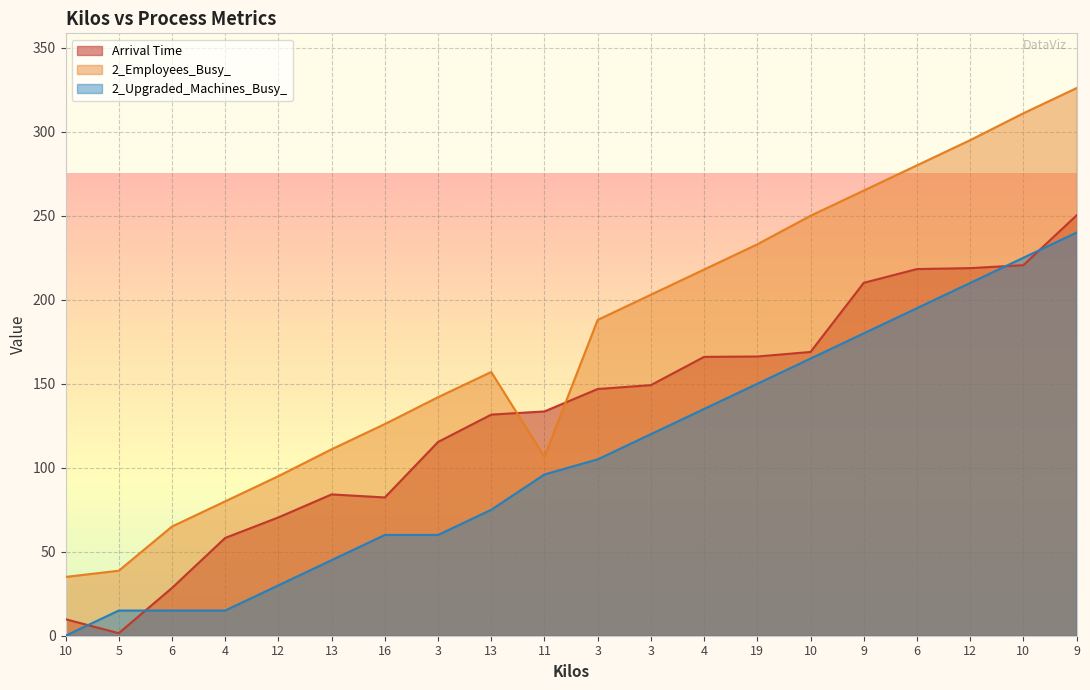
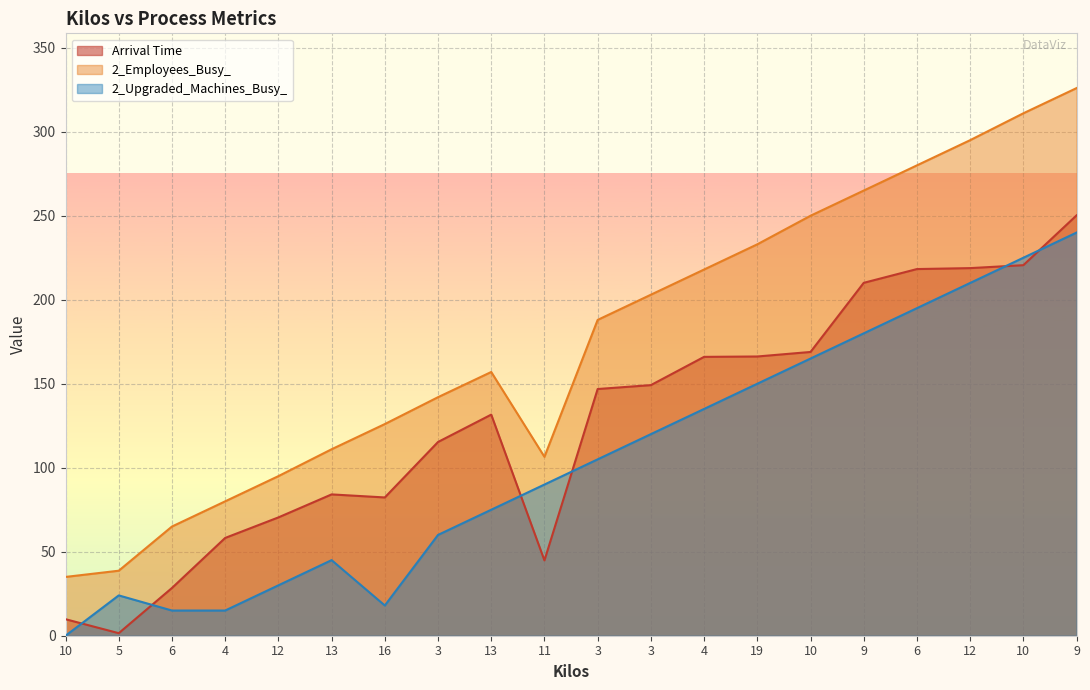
  {
    "Arrival Time": {
      "5": 2,
      "16": 82,
-     "11": 134,
+     "11": 45,
      "19": 166
    },
    "2_Employees_Busy_": {
      "5": 39,
      "16": 126,
      "11": 107,
      "19": 233
    },
    "2_Upgraded_Machines_Busy_": {
-     "5": 15,
-     "16": 60,
-     "11": 96,
+     "5": 24,
+     "16": 18,
+     "11": 90,
      "19": 150
    }
  }
